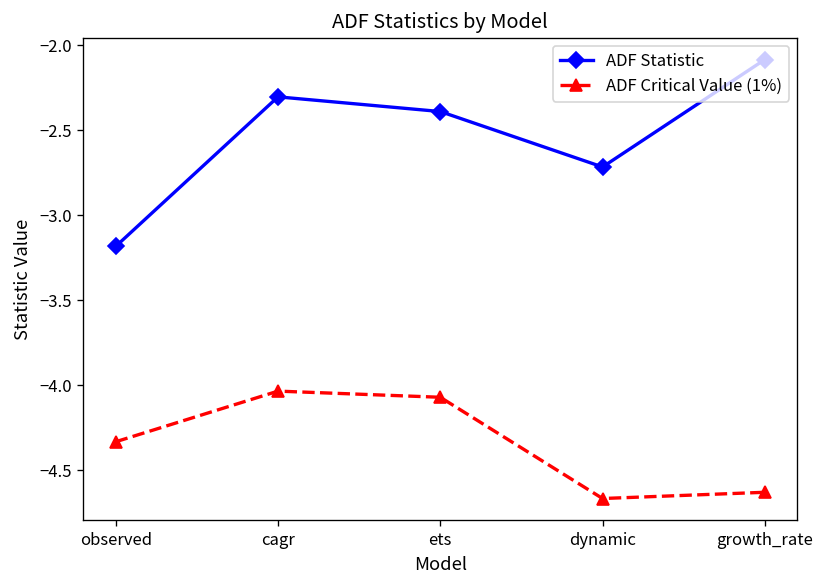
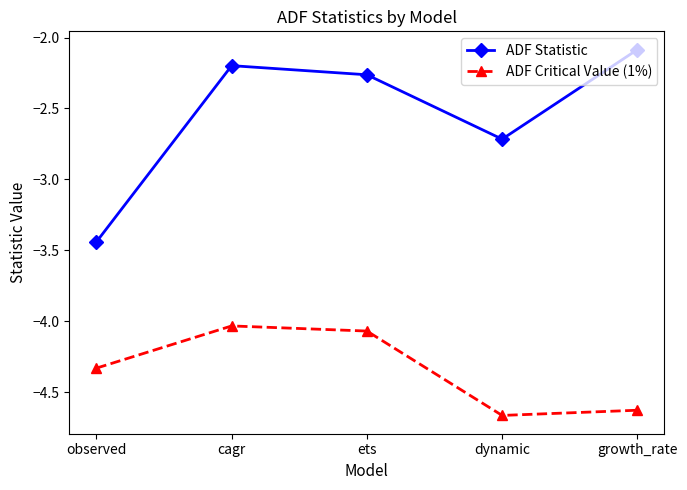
  {
    "ADF Statistic": {
-     "observed": -3.18,
-     "cagr": -2.30,
-     "ets": -2.39,
+     "observed": -3.44,
+     "cagr": -2.20,
+     "ets": -2.26,
      "dynamic": -2.72
    },
    "ADF Critical Value (1%)": {
      "observed": -4.33,
      "cagr": -4.03,
      "ets": -4.07,
      "dynamic": -4.67,
      "growth_rate": -4.63
    }
  }
